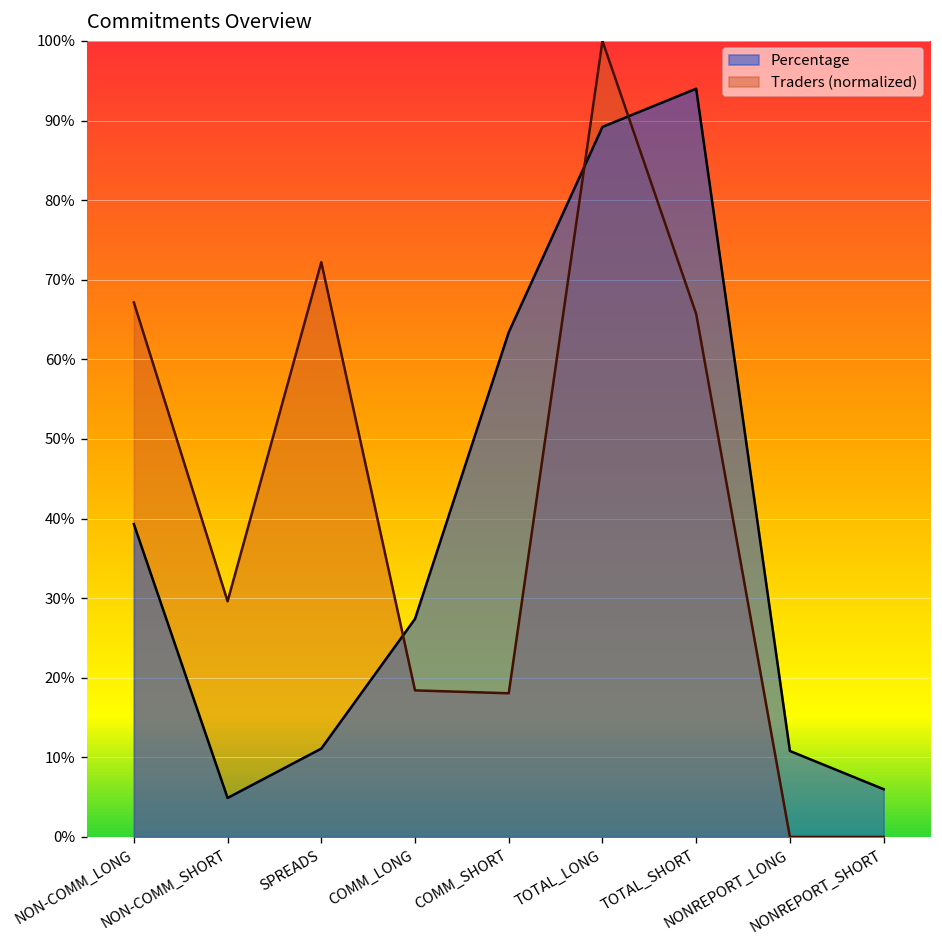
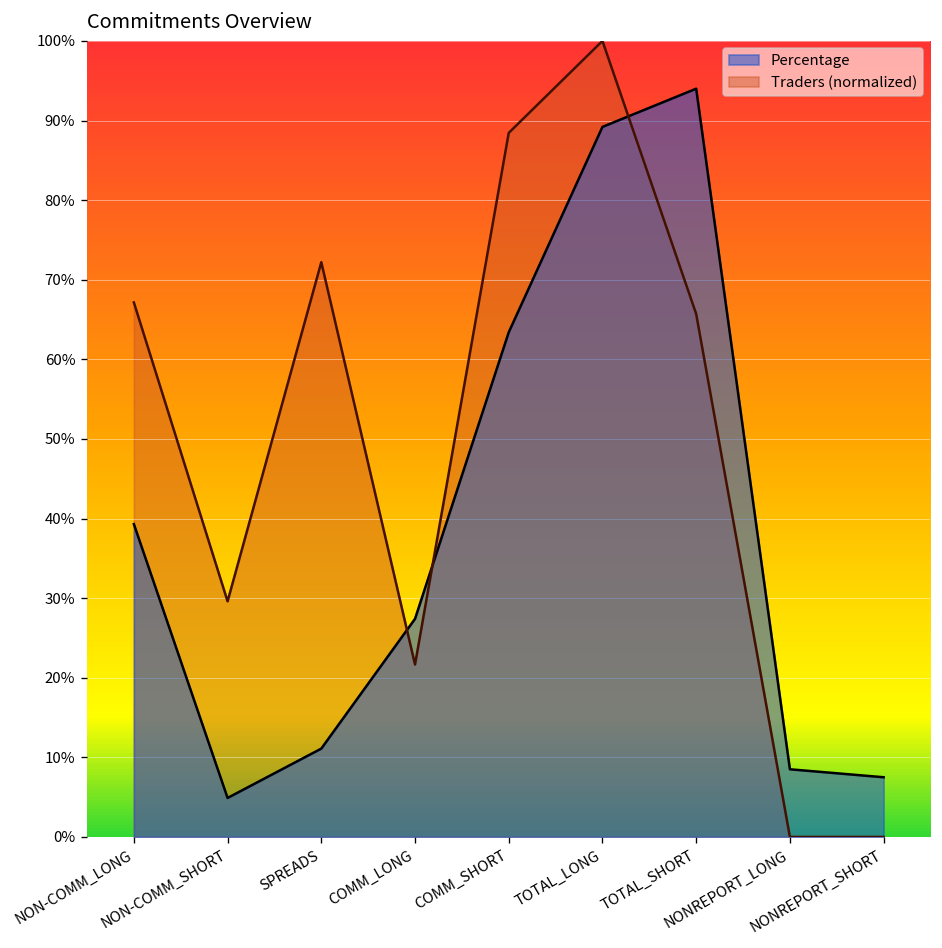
  {
    "Percentage": {
      "NON-COMM_LONG": "39%",
      "NON-COMM_SHORT": "5%",
      "SPREADS": "11%",
      "COMM_LONG": "27%",
      "COMM_SHORT": "63%",
      "TOTAL_LONG": "89%",
      "TOTAL_SHORT": "94%",
-     "NONREPORT_LONG": "11%",
-     "NONREPORT_SHORT": "6%"
+     "NONREPORT_LONG": "9%",
+     "NONREPORT_SHORT": "8%"
    },
    "Traders (normalized)": {
      "NON-COMM_LONG": "67%",
      "NON-COMM_SHORT": "30%",
      "SPREADS": "72%",
-     "COMM_LONG": "18%",
-     "COMM_SHORT": "18%",
+     "COMM_LONG": "22%",
+     "COMM_SHORT": "88%",
      "TOTAL_LONG": "100%",
      "TOTAL_SHORT": "66%",
      "NONREPORT_LONG": "0%",
      "NONREPORT_SHORT": "0%"
    }
  }
